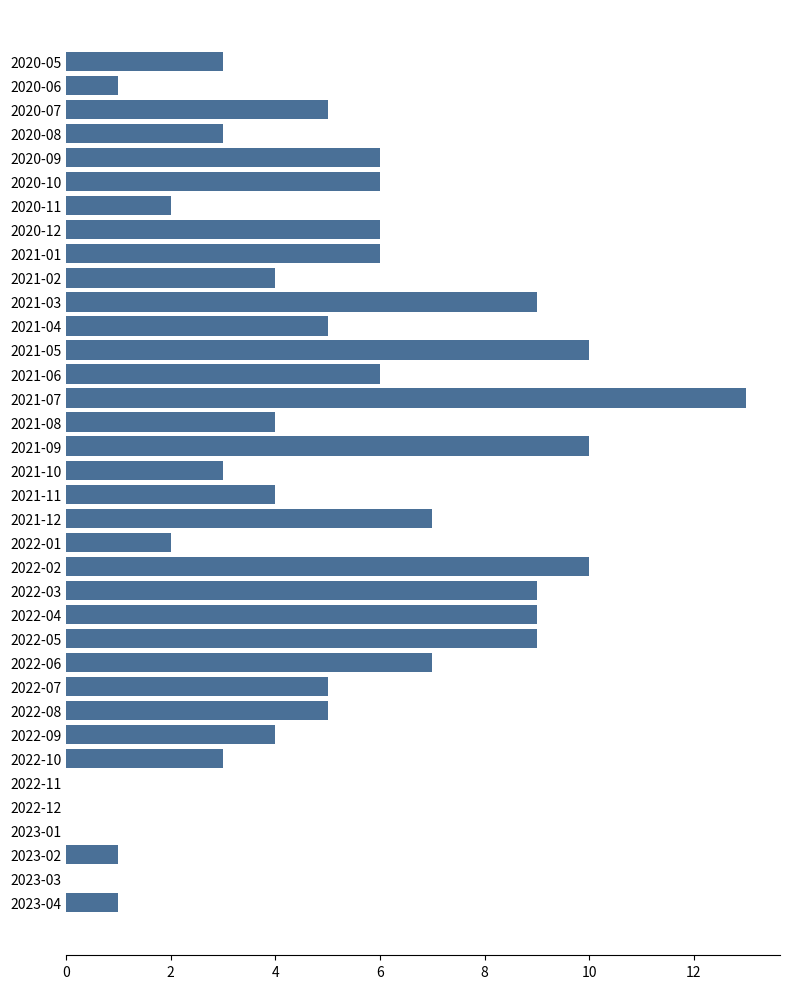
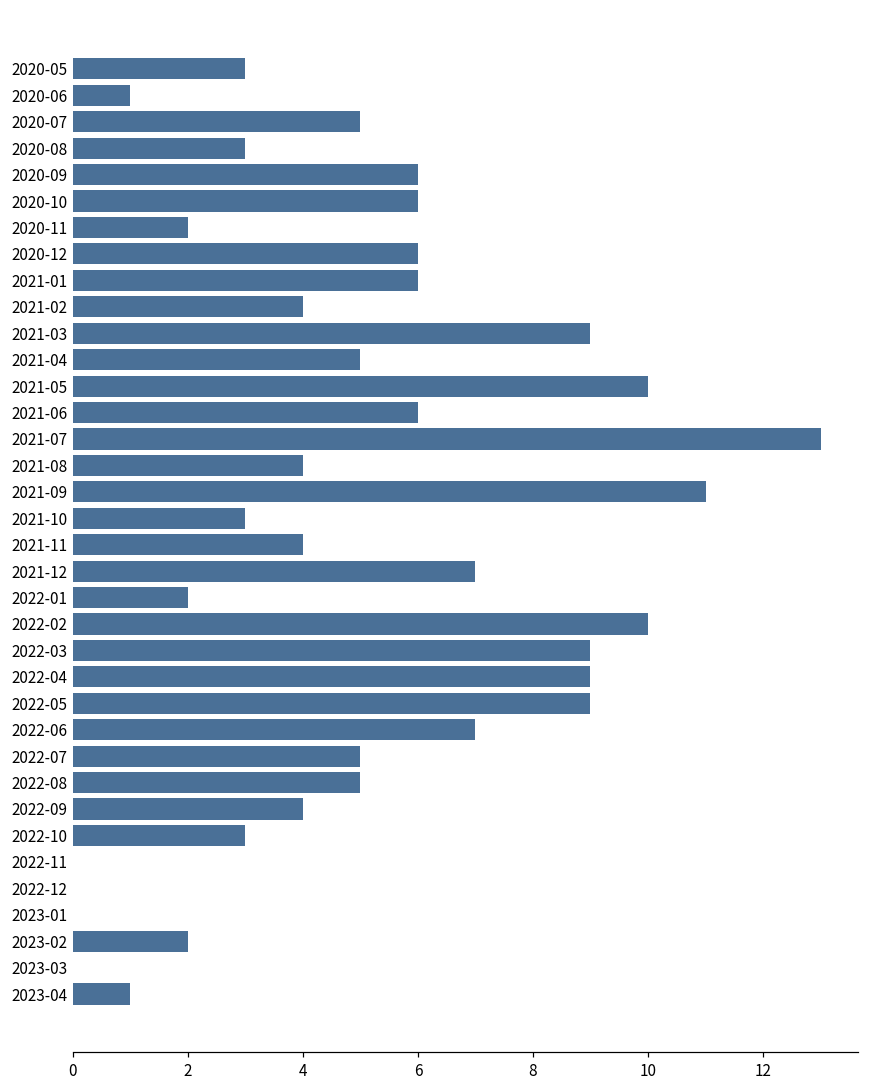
  {
    "2020-05": 3,
    "2020-06": 1,
    "2020-07": 5,
    "2020-08": 3,
    "2020-09": 6,
    "2020-10": 6,
    "2020-11": 2,
    "2020-12": 6,
    "2021-01": 6,
    "2021-02": 4,
    "2021-03": 9,
    "2021-04": 5,
    "2021-05": 10,
    "2021-06": 6,
    "2021-07": 13,
    "2021-08": 4,
-   "2021-09": 10,
+   "2021-09": 11,
    "2021-10": 3,
    "2021-11": 4,
    "2021-12": 7,
    "2022-01": 2,
    "2022-02": 10,
    "2022-03": 9,
    "2022-04": 9,
    "2022-05": 9,
    "2022-06": 7,
    "2022-07": 5,
    "2022-08": 5,
    "2022-09": 4,
    "2022-10": 3,
    "2022-11": 0,
    "2022-12": 0,
    "2023-01": 0,
-   "2023-02": 1,
+   "2023-02": 2,
    "2023-03": 0,
    "2023-04": 1
  }
